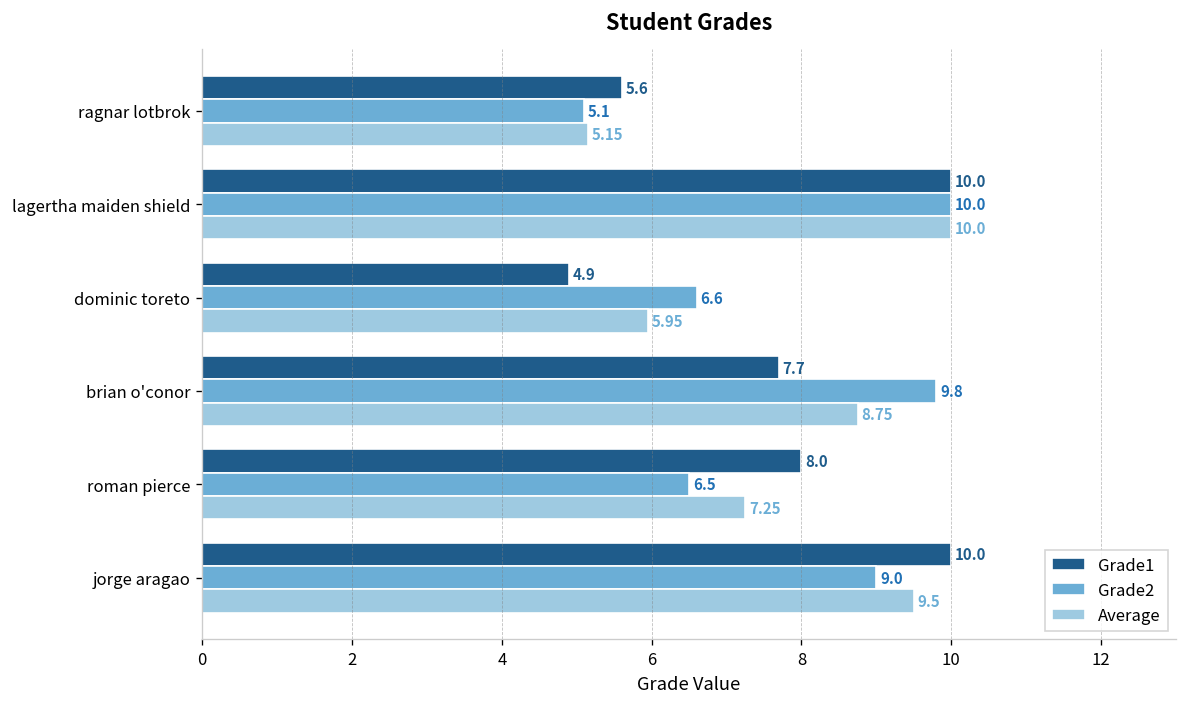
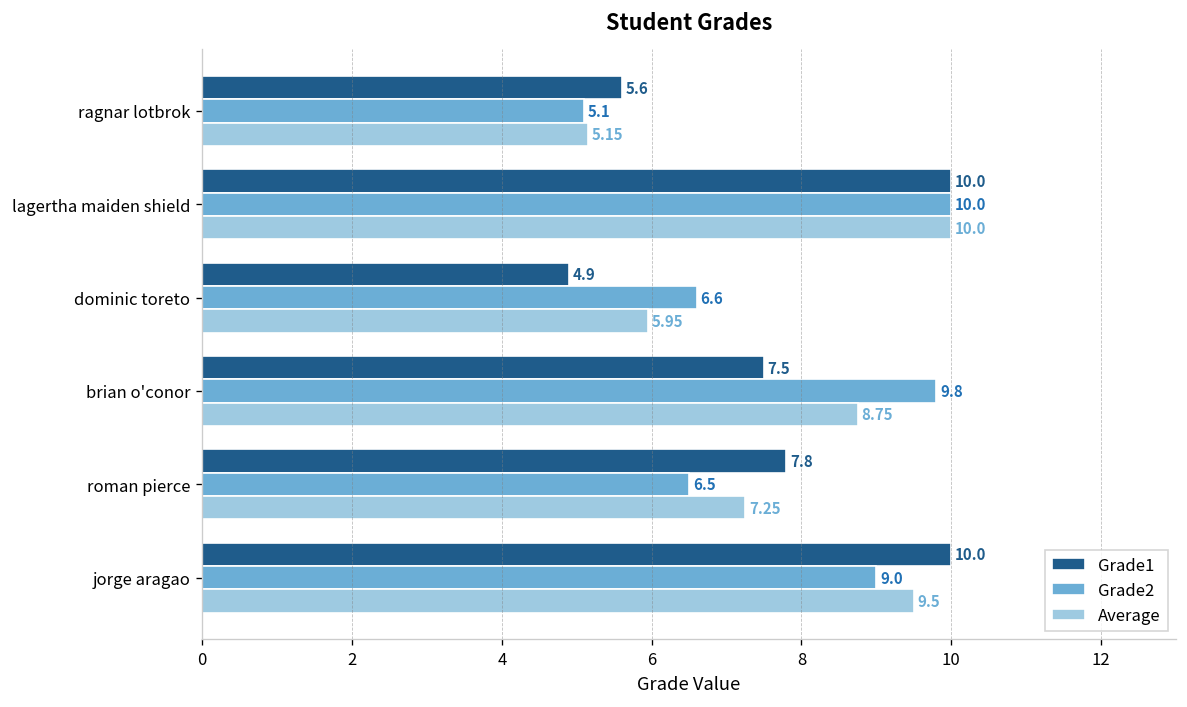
  {
    "Grade1": {
      "ragnar lotbrok": 5.6,
      "lagertha maiden shield": 10.0,
      "dominic toreto": 4.9,
-     "brian o'conor": 7.7,
-     "roman pierce": 8.0,
+     "brian o'conor": 7.5,
+     "roman pierce": 7.8,
      "jorge aragao": 10.0
    }
  }
